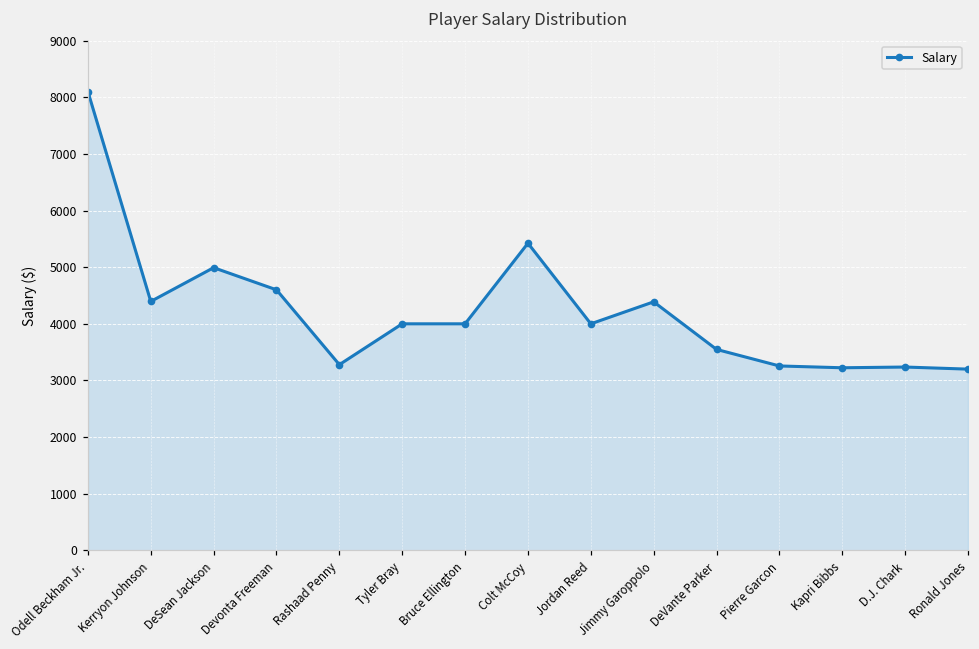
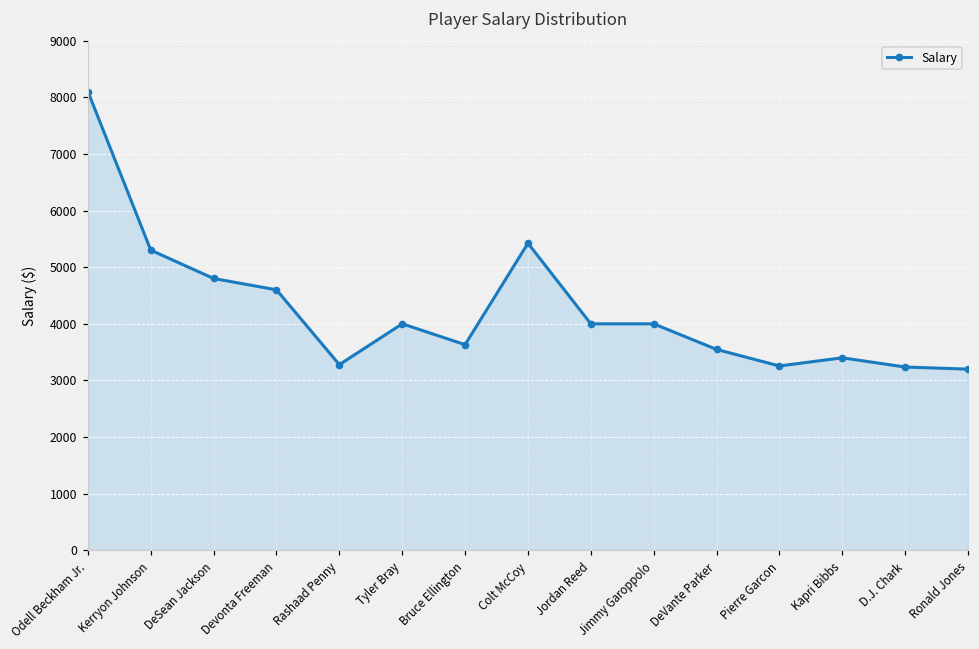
  {
    "Odell Beckham Jr.": 8100,
-   "Kerryon Johnson": 4400,
-   "DeSean Jackson": 5000,
+   "Kerryon Johnson": 5300,
+   "DeSean Jackson": 4800,
    "Devonta Freeman": 4600,
    "Rashaad Penny": 3300,
    "Tyler Bray": 4000,
-   "Bruce Ellington": 4000,
+   "Bruce Ellington": 3600,
    "Colt McCoy": 5400,
    "Jordan Reed": 4000,
-   "Jimmy Garoppolo": 4400,
+   "Jimmy Garoppolo": 4000,
    "DeVante Parker": 3500,
    "Pierre Garcon": 3300,
-   "Kapri Bibbs": 3200,
+   "Kapri Bibbs": 3400,
    "D.J. Chark": 3200,
    "Ronald Jones": 3200
  }
